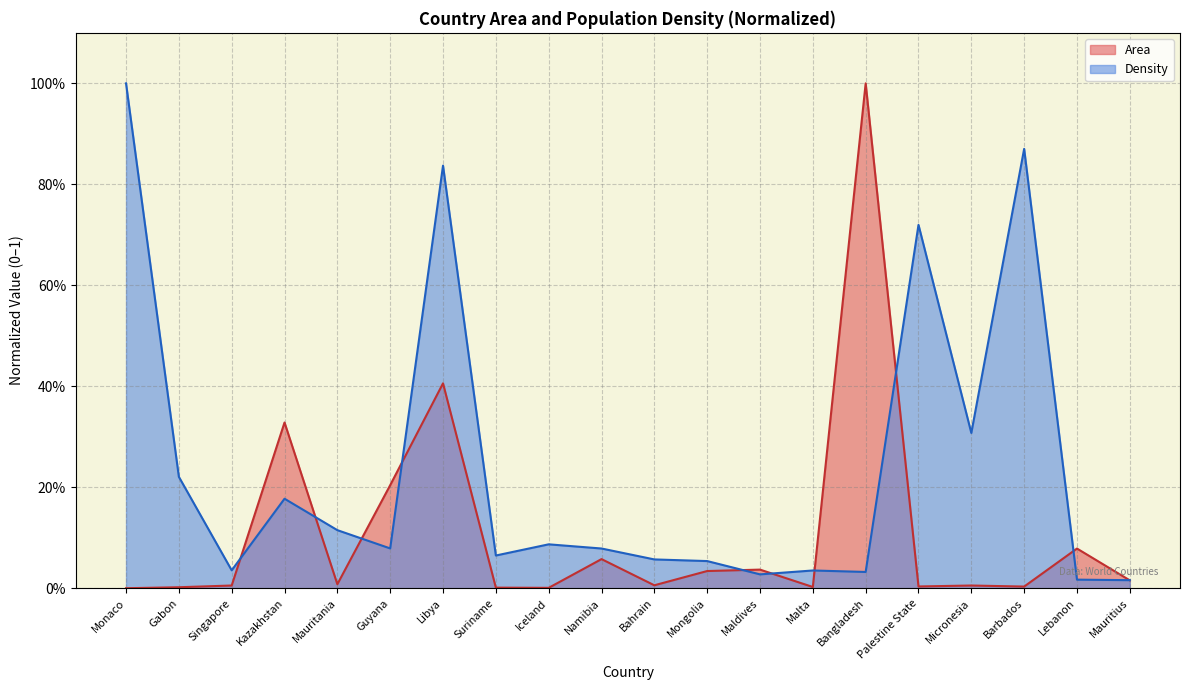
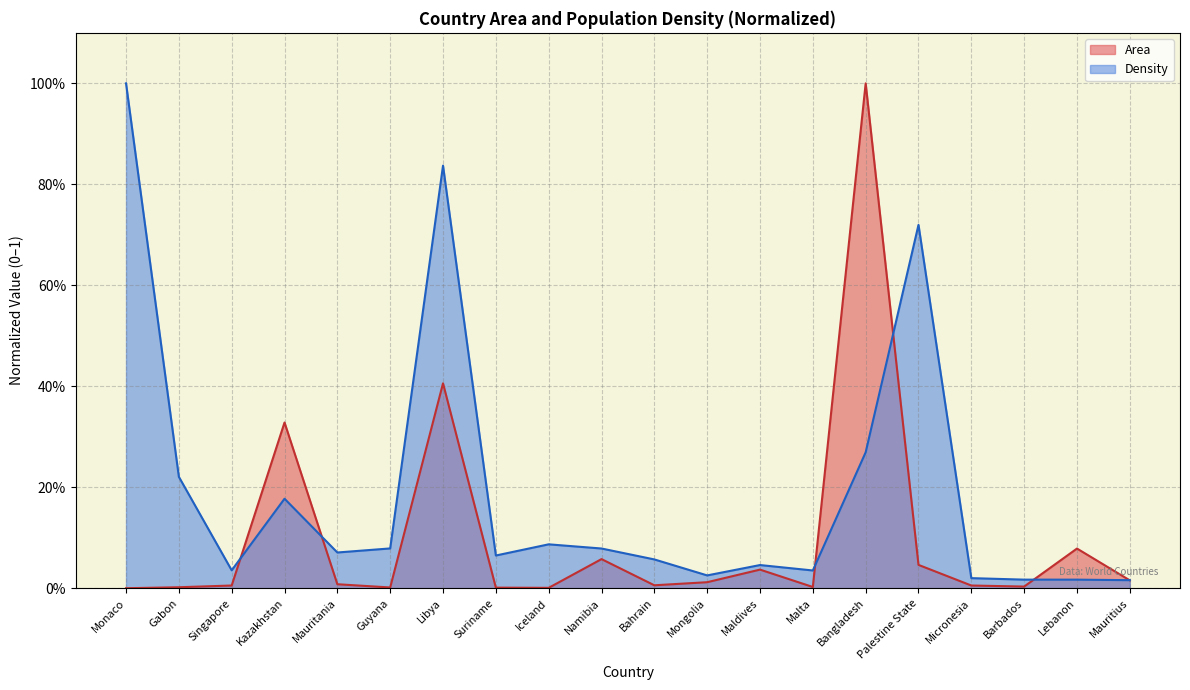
  {
    "Area": {
      "Monaco": "0%",
      "Gabon": "0%",
      "Singapore": "1%",
      "Kazakhstan": "33%",
      "Mauritania": "1%",
-     "Guyana": "20%",
+     "Guyana": "0%",
      "Libya": "41%",
      "Suriname": "0%",
      "Iceland": "0%",
      "Namibia": "6%",
      "Bahrain": "1%",
-     "Mongolia": "3%",
+     "Mongolia": "1%",
      "Maldives": "4%",
      "Malta": "0%",
      "Bangladesh": "100%",
-     "Palestine State": "0%",
+     "Palestine State": "5%",
      "Micronesia": "1%",
      "Barbados": "0%",
      "Lebanon": "8%"
    },
    "Density": {
      "Monaco": "100%",
      "Gabon": "22%",
      "Singapore": "4%",
      "Kazakhstan": "18%",
-     "Mauritania": "12%",
+     "Mauritania": "7%",
      "Guyana": "8%",
      "Libya": "84%",
      "Suriname": "6%",
      "Iceland": "9%",
      "Namibia": "8%",
      "Bahrain": "6%",
-     "Mongolia": "5%",
-     "Maldives": "3%",
+     "Mongolia": "3%",
+     "Maldives": "5%",
      "Malta": "4%",
-     "Bangladesh": "3%",
+     "Bangladesh": "27%",
      "Palestine State": "72%",
-     "Micronesia": "31%",
-     "Barbados": "87%",
+     "Micronesia": "2%",
+     "Barbados": "2%",
      "Lebanon": "2%"
    }
  }
